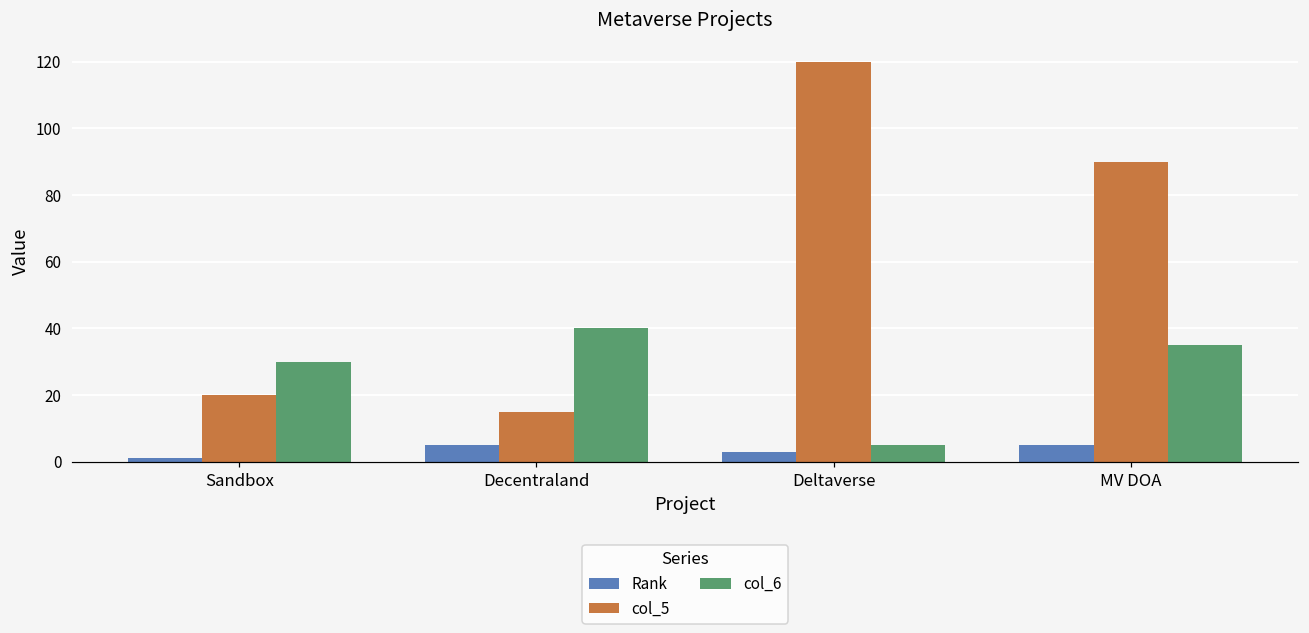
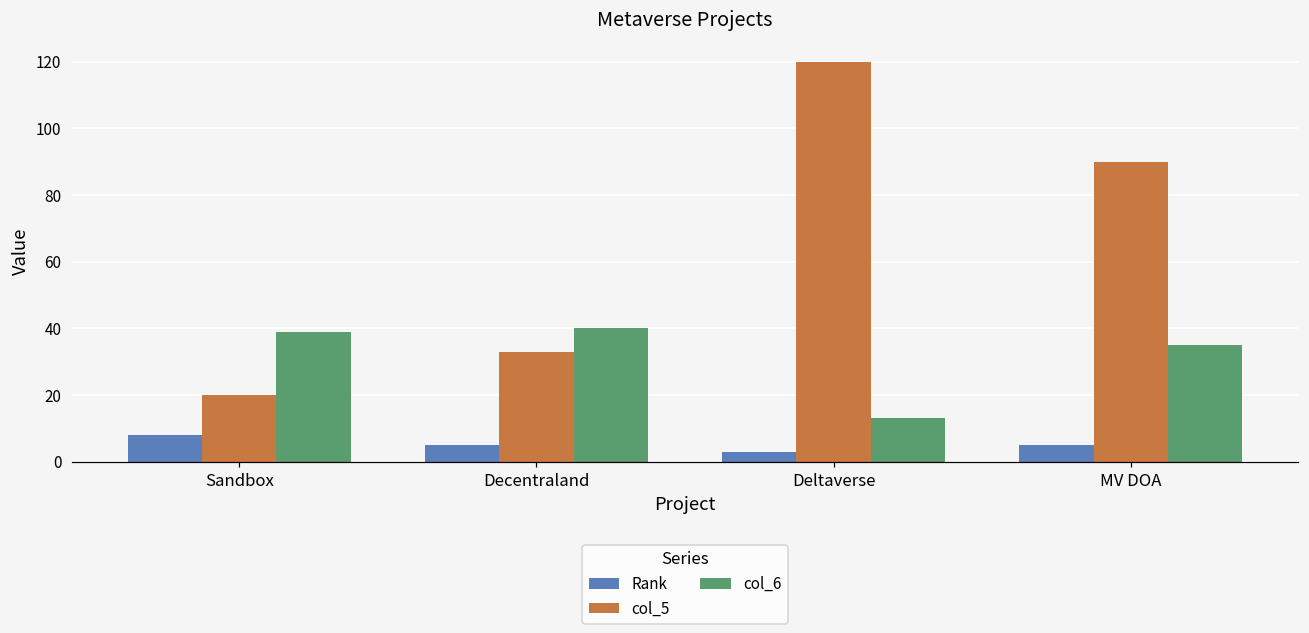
  {
    "Rank": {
-     "Sandbox": 1,
+     "Sandbox": 8,
      "Decentraland": 5,
      "Deltaverse": 3,
      "MV DOA": 5
    },
    "col_5": {
      "Sandbox": 20,
-     "Decentraland": 15,
+     "Decentraland": 33,
      "Deltaverse": 120,
      "MV DOA": 90
    },
    "col_6": {
-     "Sandbox": 30,
+     "Sandbox": 39,
      "Decentraland": 40,
-     "Deltaverse": 5,
+     "Deltaverse": 13,
      "MV DOA": 35
    }
  }
